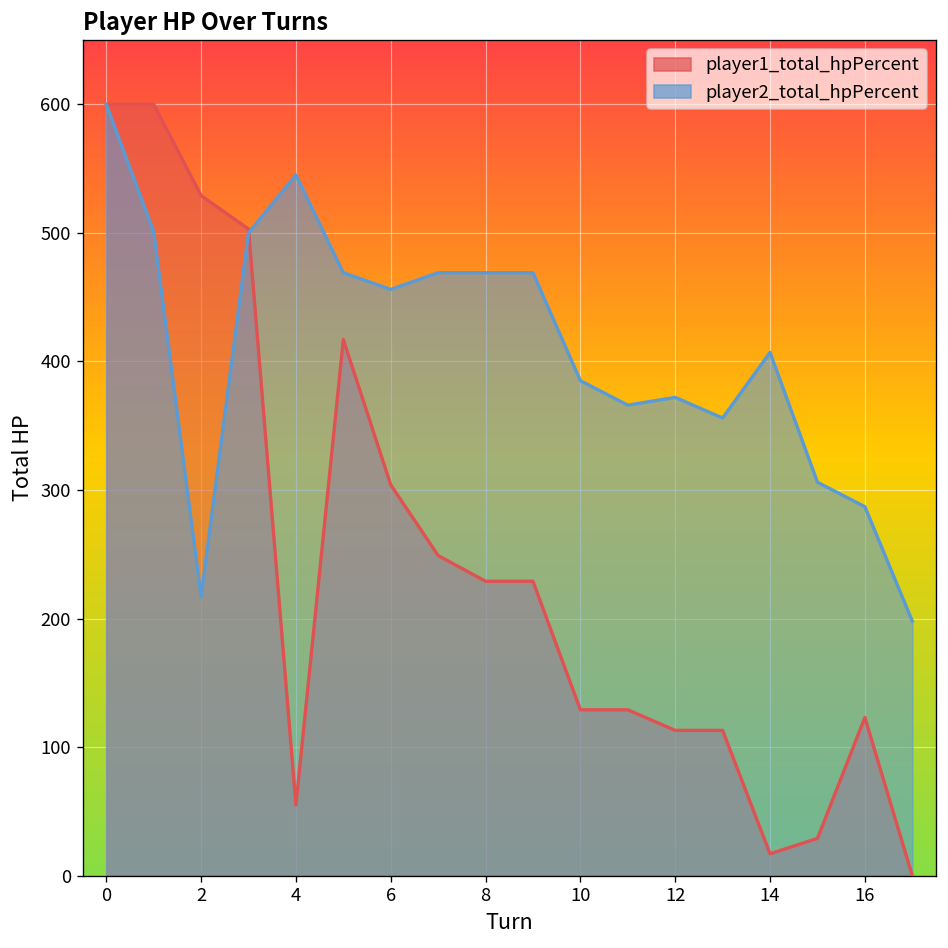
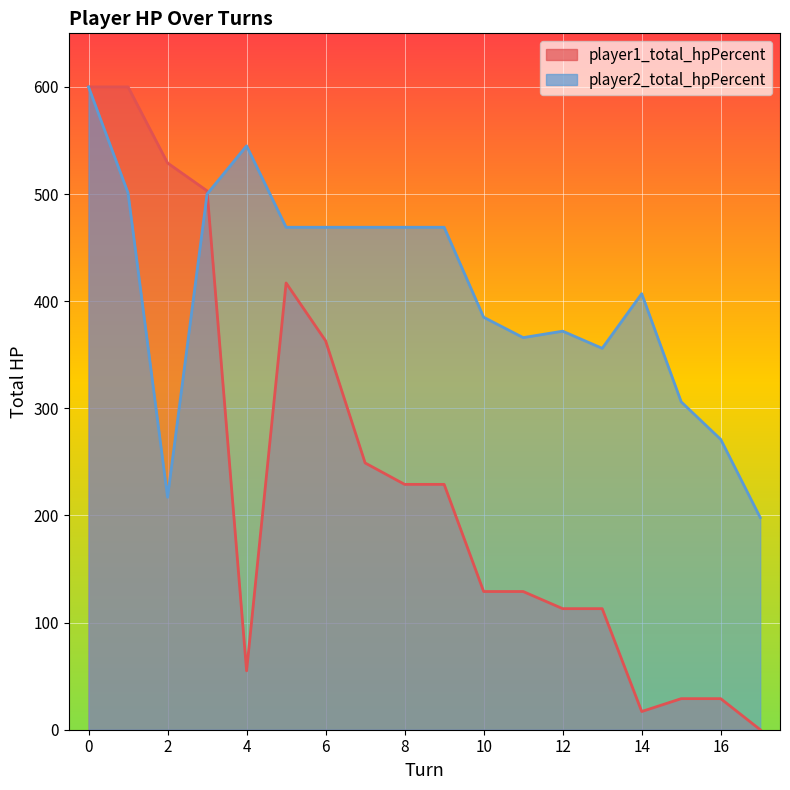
  {
    "player1_total_hpPercent": {
      "2": 529,
      "4": 55,
-     "6": 304,
+     "6": 363,
      "8": 229,
      "10": 129,
      "12": 113,
      "14": 17,
-     "16": 123
+     "16": 29
    },
    "player2_total_hpPercent": {
      "2": 217,
      "4": 545,
-     "6": 456,
+     "6": 469,
      "8": 469,
      "10": 385,
      "12": 372,
      "14": 407,
-     "16": 287
+     "16": 271
    }
  }
